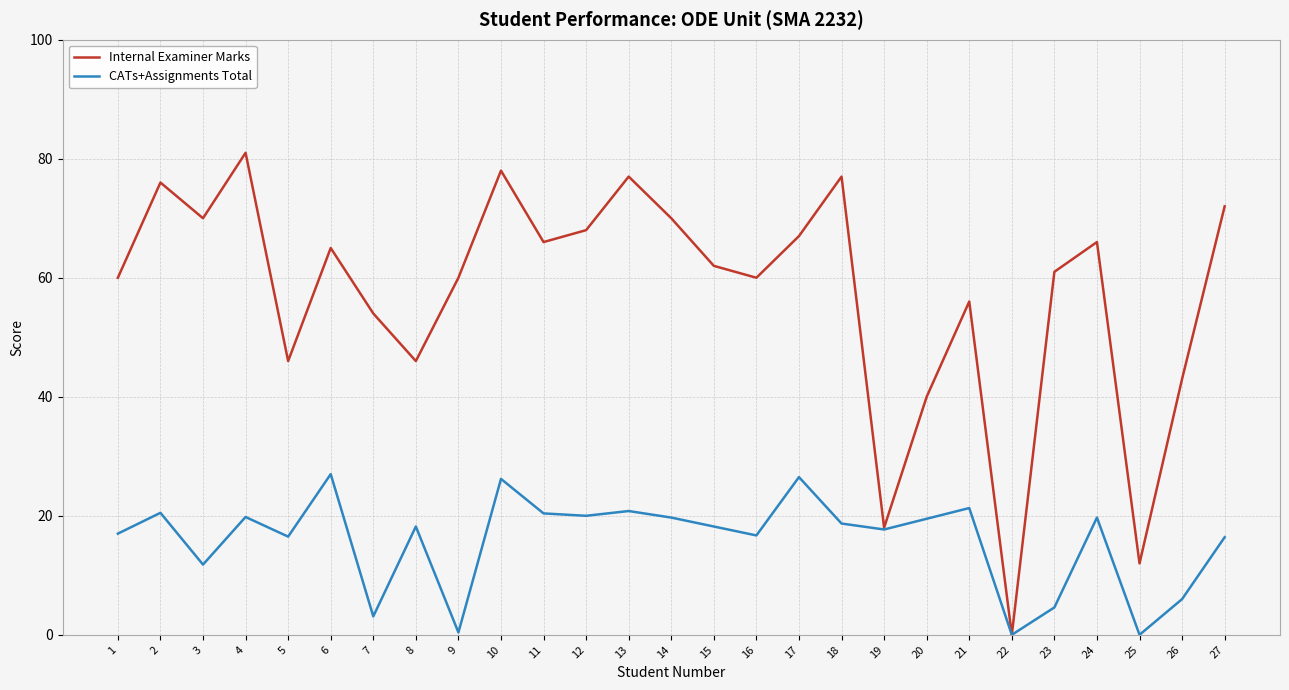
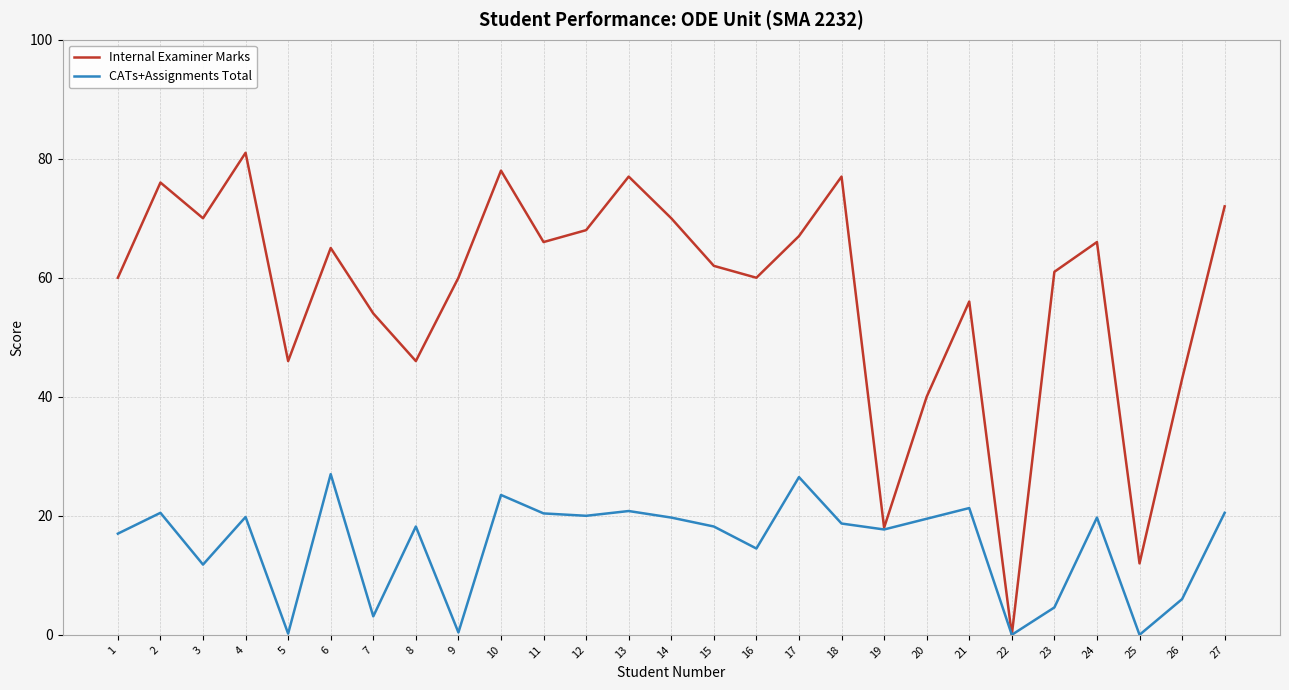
  {
    "Internal Examiner Marks": {
      "1": 60,
      "2": 76,
      "3": 70,
      "4": 81,
      "5": 46,
      "6": 65,
      "7": 54,
      "8": 46,
      "9": 60,
      "10": 78,
      "11": 66,
      "12": 68,
      "13": 77,
      "14": 70,
      "15": 62,
      "16": 60,
      "17": 67,
      "18": 77,
      "20": 40,
      "21": 56,
      "23": 61,
      "24": 66,
      "25": 12,
      "26": 43,
      "27": 72
    },
    "CATs+Assignments Total": {
      "1": 17,
      "2": 21,
      "3": 12,
      "4": 20,
-     "5": 17,
+     "5": 0,
      "6": 27,
      "7": 3,
      "8": 18,
      "9": 0,
-     "10": 26,
+     "10": 24,
      "11": 20,
      "12": 20,
      "13": 21,
      "14": 20,
      "15": 18,
-     "16": 17,
+     "16": 15,
      "17": 27,
      "18": 19,
      "20": 20,
      "21": 21,
      "23": 5,
      "24": 20,
      "25": 0,
      "26": 6,
-     "27": 16
+     "27": 21
    }
  }
